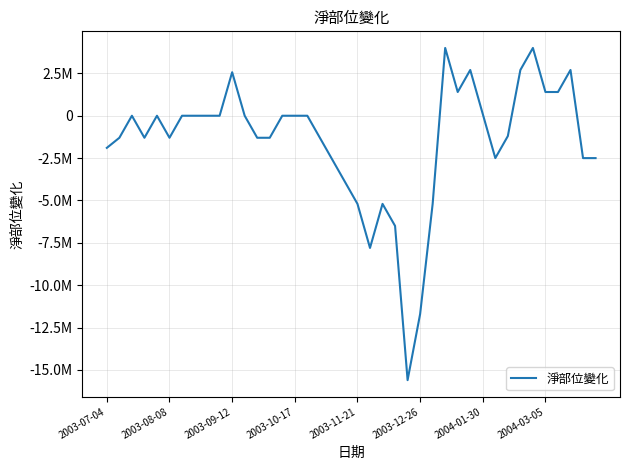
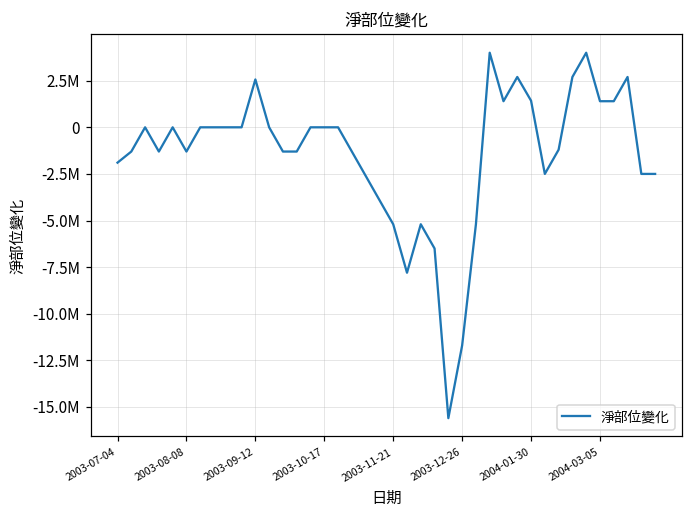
  {
    "2003-07-04": -1900000,
    "2003-08-08": -1300000,
    "2003-09-12": 2600000,
    "2003-10-17": 0,
    "2003-11-21": -5200000,
    "2003-12-26": -11700000,
-   "2004-01-30": 100000,
+   "2004-01-30": 1400000,
    "2004-03-05": 1400000
  }
